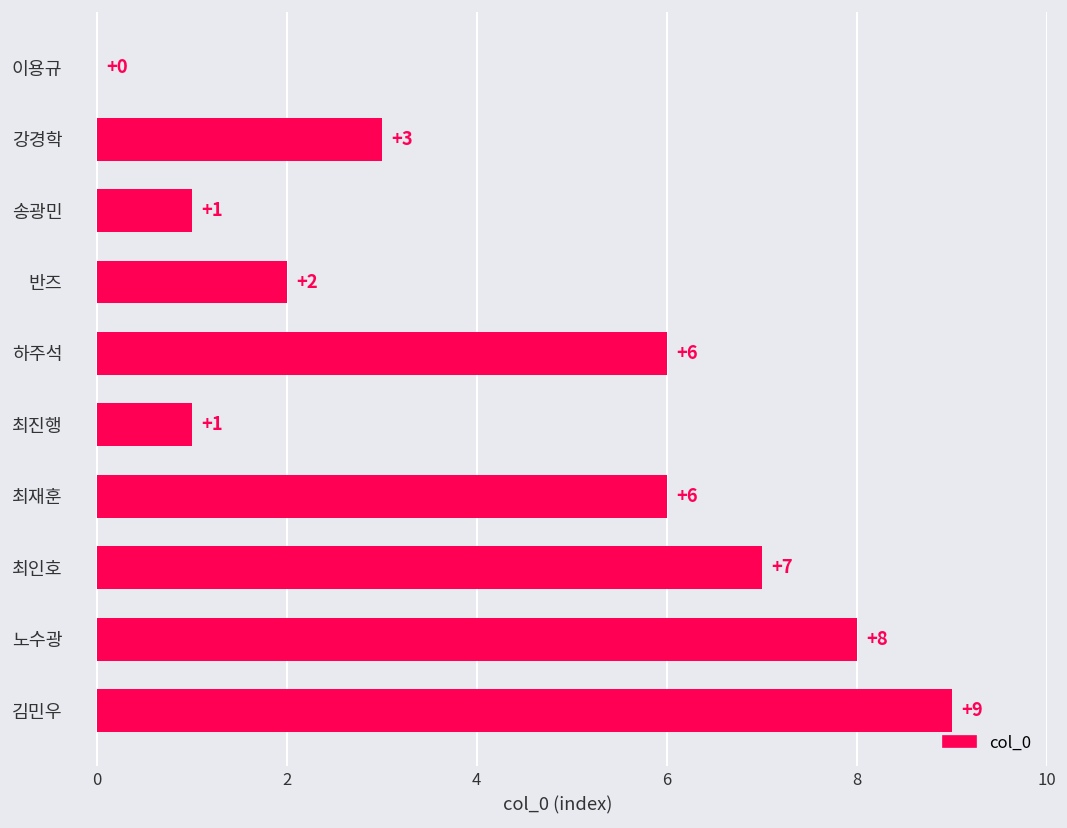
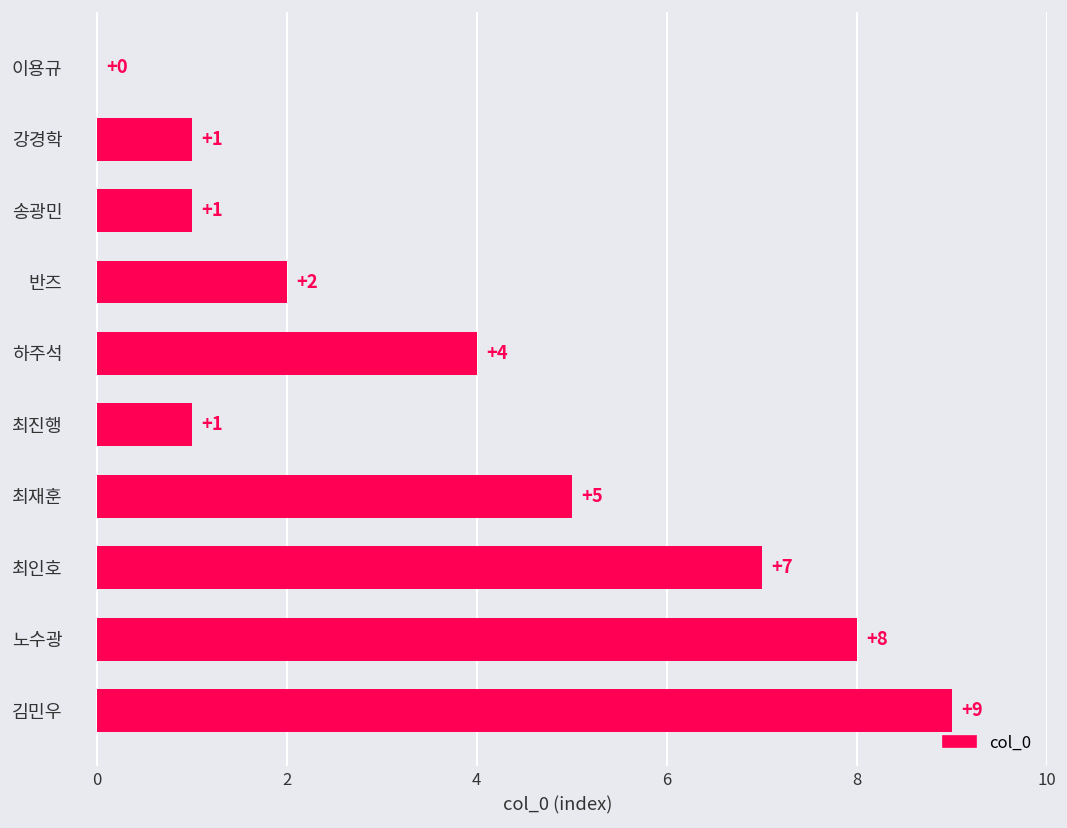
  {
    "이용규": "+0",
-   "강경학": "+3",
+   "강경학": "+1",
    "송광민": "+1",
    "반즈": "+2",
-   "하주석": "+6",
+   "하주석": "+4",
    "최진행": "+1",
-   "최재훈": "+6",
+   "최재훈": "+5",
    "최인호": "+7",
    "노수광": "+8",
    "김민우": "+9"
  }
